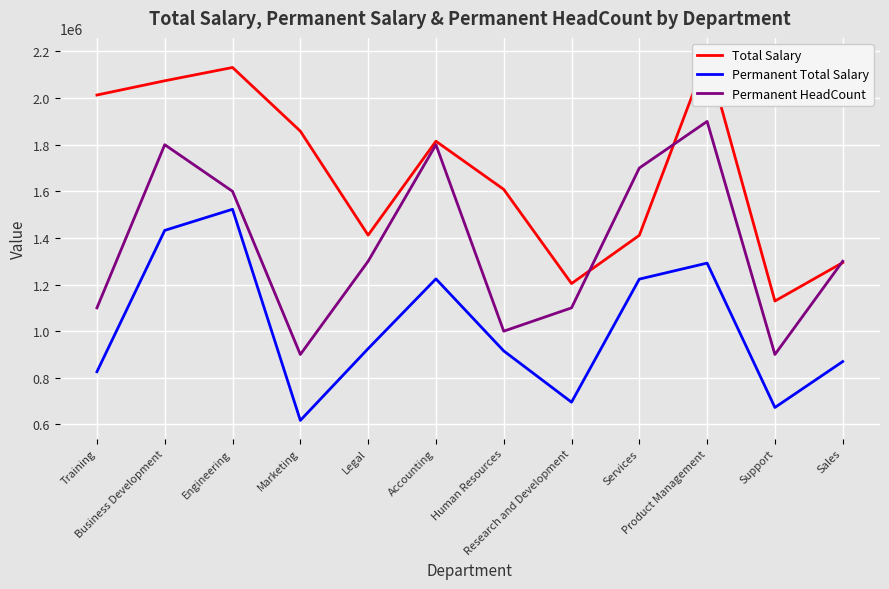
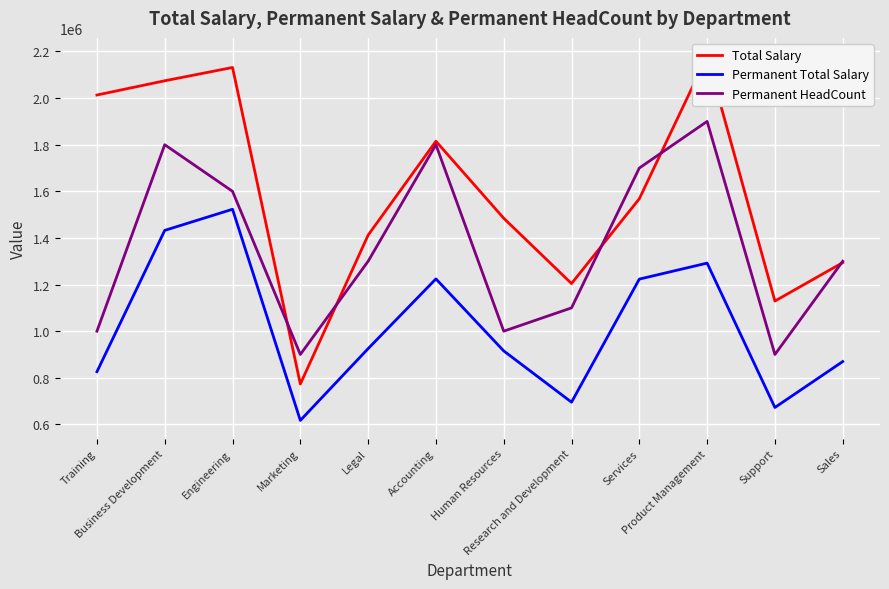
  {
    "Total Salary": {
      "Training": 2010000,
      "Business Development": 2070000,
      "Engineering": 2130000,
-     "Marketing": 1860000,
+     "Marketing": 770000,
      "Legal": 1410000,
      "Accounting": 1810000,
-     "Human Resources": 1610000,
+     "Human Resources": 1480000,
      "Research and Development": 1200000,
-     "Services": 1410000,
+     "Services": 1570000,
      "Support": 1130000
    },
    "Permanent Total Salary": {
      "Training": 830000,
      "Business Development": 1430000,
      "Engineering": 1520000,
      "Marketing": 620000,
      "Legal": 930000,
      "Accounting": 1220000,
      "Human Resources": 920000,
      "Research and Development": 700000,
      "Services": 1220000,
      "Product Management": 1290000,
      "Support": 670000,
      "Sales": 870000
    },
    "Permanent HeadCount": {
-     "Training": 1100000,
+     "Training": 1000000,
      "Business Development": 1800000,
      "Engineering": 1600000,
      "Marketing": 900000,
      "Legal": 1300000,
      "Accounting": 1800000,
      "Human Resources": 1000000,
      "Research and Development": 1100000,
      "Services": 1700000,
      "Product Management": 1900000,
      "Support": 900000
    }
  }
